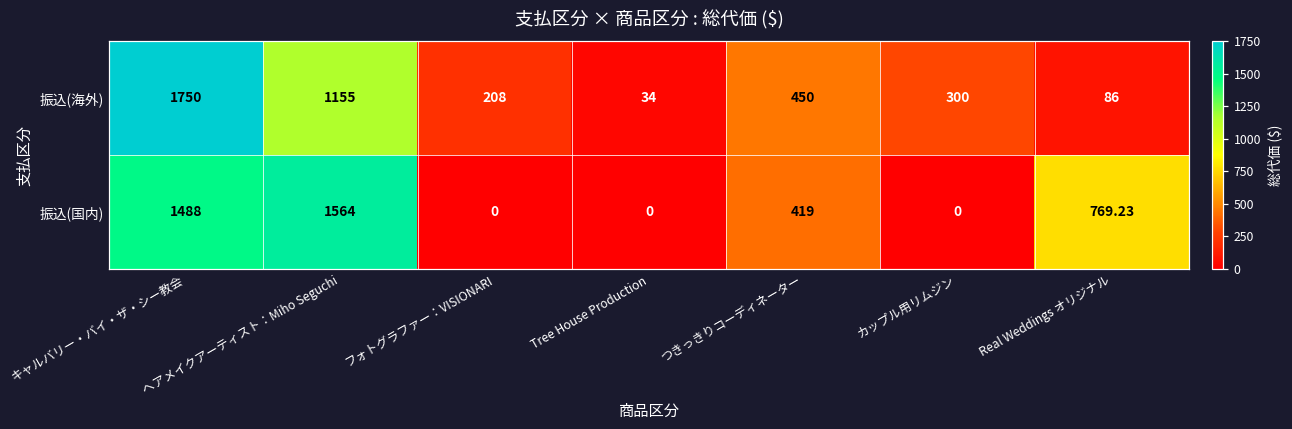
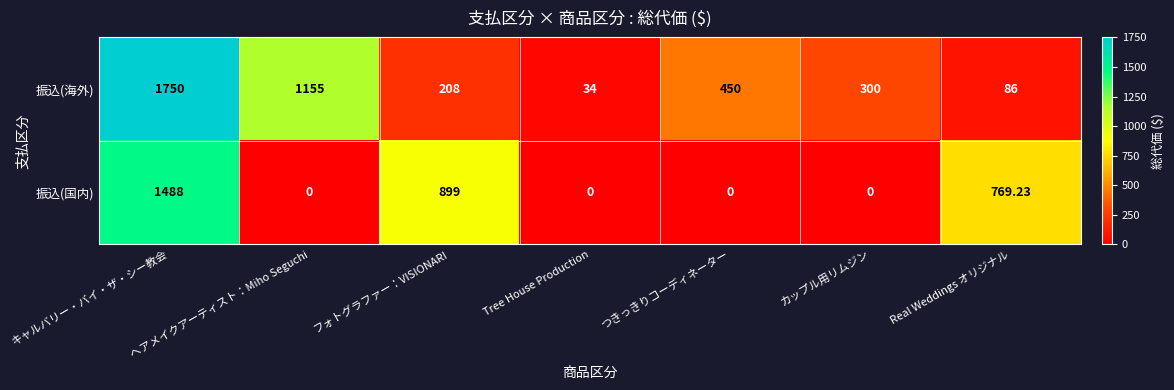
  {
    "振込(海外)": {
      "キャルバリー・バイ・ザ・シー教会": 1750,
      "ヘアメイクアーティスト：Miho Seguchi": 1155,
      "フォトグラファー：VISIONARI": 208,
      "Tree House Production": 34,
      "つきっきりコーディネーター": 450,
      "カップル用リムジン": 300,
      "Real Weddings オリジナル": 86
    },
    "振込(国内)": {
      "キャルバリー・バイ・ザ・シー教会": 1488,
-     "ヘアメイクアーティスト：Miho Seguchi": 1564,
-     "フォトグラファー：VISIONARI": 0,
+     "ヘアメイクアーティスト：Miho Seguchi": 0,
+     "フォトグラファー：VISIONARI": 899,
      "Tree House Production": 0,
-     "つきっきりコーディネーター": 419,
+     "つきっきりコーディネーター": 0,
      "カップル用リムジン": 0,
      "Real Weddings オリジナル": 769.23
    }
  }
